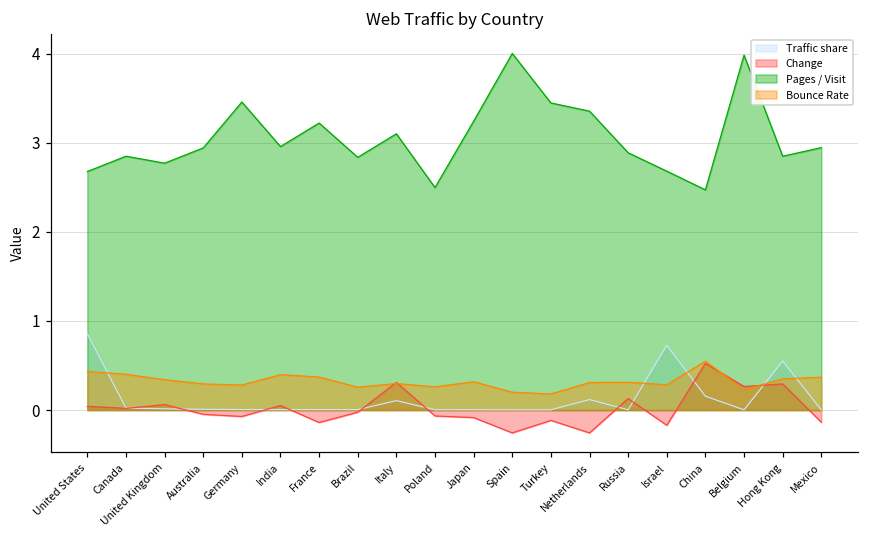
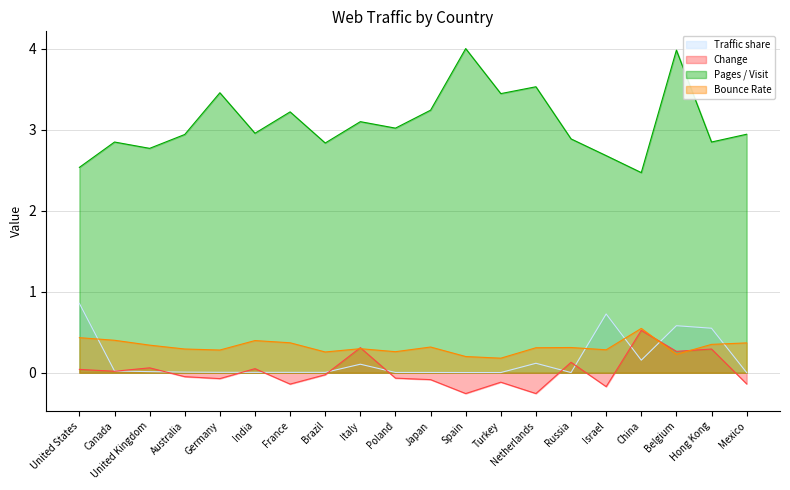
  {
    "Traffic share": {
      "United States": 0.9,
      "United Kingdom": 0.0,
      "India": 0.0,
      "Italy": 0.1,
      "Netherlands": 0.1,
      "Russia": 0.0,
      "Israel": 0.7,
      "China": 0.2,
-     "Belgium": 0.0,
+     "Belgium": 0.6,
      "Hong Kong": 0.5
    },
    "Pages / Visit": {
-     "United States": 2.7,
+     "United States": 2.5,
      "Canada": 2.8,
      "United Kingdom": 2.8,
      "Australia": 2.9,
      "Germany": 3.5,
      "India": 3.0,
      "France": 3.2,
      "Brazil": 2.8,
      "Italy": 3.1,
-     "Poland": 2.5,
+     "Poland": 3.0,
      "Japan": 3.2,
      "Spain": 4.0,
      "Turkey": 3.4,
-     "Netherlands": 3.4,
+     "Netherlands": 3.5,
      "Russia": 2.9,
      "Israel": 2.7,
      "China": 2.5,
      "Belgium": 4.0,
      "Hong Kong": 2.8,
      "Mexico": 2.9
    }
  }
